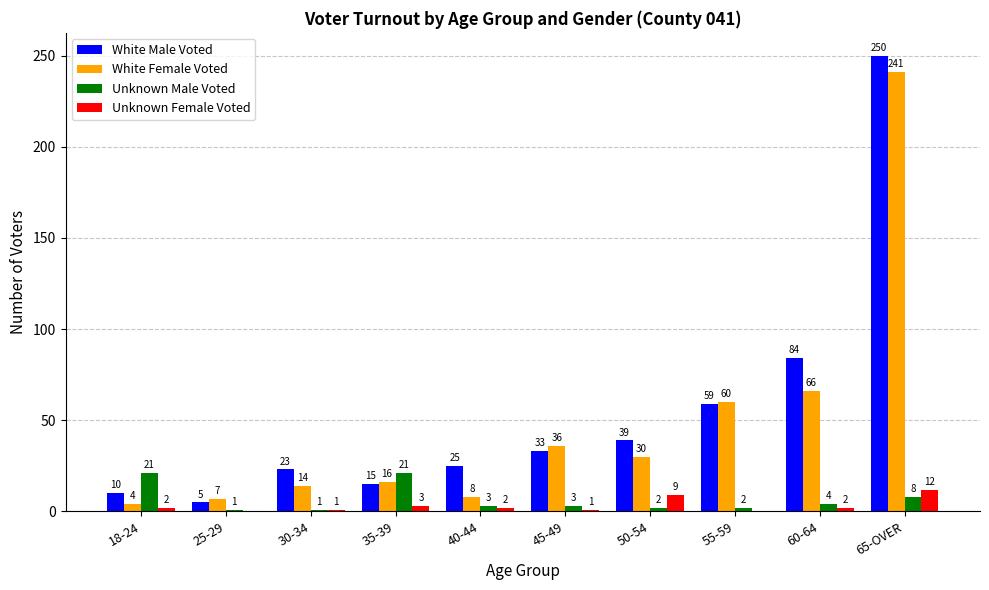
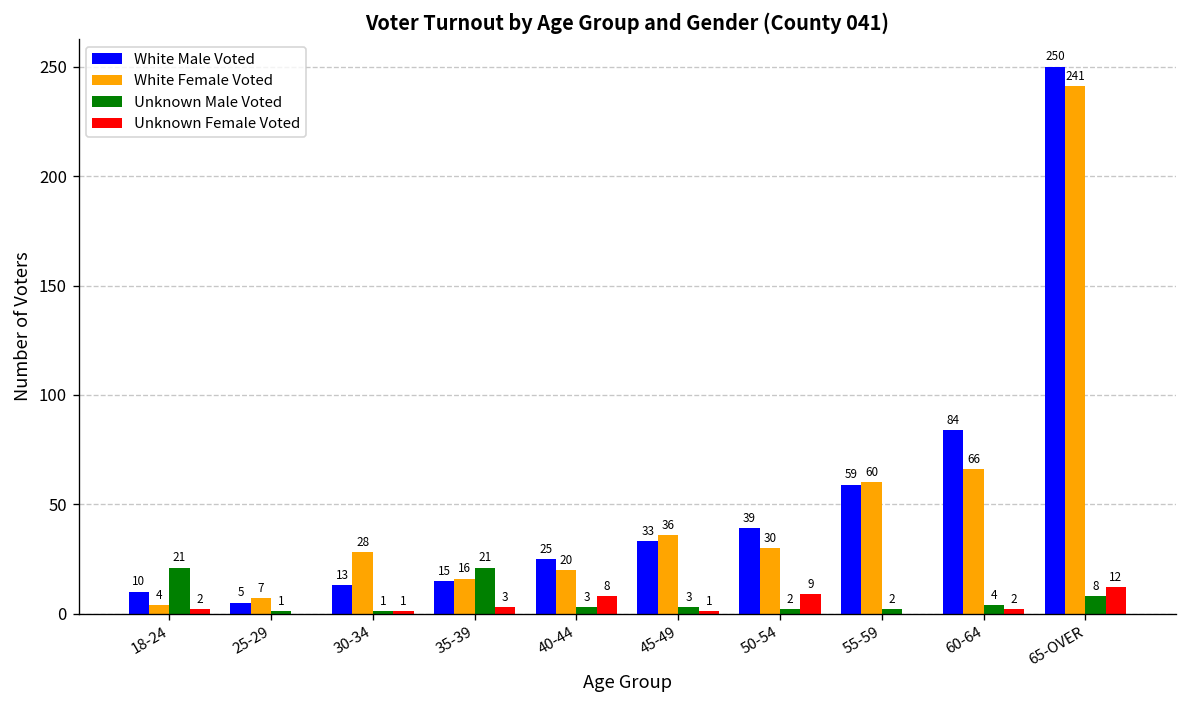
  {
    "White Male Voted": {
      "18-24": 10,
      "25-29": 5,
-     "30-34": 23,
+     "30-34": 13,
      "35-39": 15,
      "40-44": 25,
      "45-49": 33,
      "50-54": 39,
      "55-59": 59,
      "60-64": 84,
      "65-OVER": 250
    },
    "White Female Voted": {
      "18-24": 4,
      "25-29": 7,
-     "30-34": 14,
+     "30-34": 28,
      "35-39": 16,
-     "40-44": 8,
+     "40-44": 20,
      "45-49": 36,
      "50-54": 30,
      "55-59": 60,
      "60-64": 66,
      "65-OVER": 241
    },
    "Unknown Male Voted": {
      "18-24": 21,
      "25-29": 1,
      "30-34": 1,
      "35-39": 21,
      "40-44": 3,
      "45-49": 3,
      "50-54": 2,
      "55-59": 2,
      "60-64": 4,
      "65-OVER": 8
    },
    "Unknown Female Voted": {
      "18-24": 2,
      "30-34": 1,
      "35-39": 3,
-     "40-44": 2,
+     "40-44": 8,
      "45-49": 1,
      "50-54": 9,
      "60-64": 2,
      "65-OVER": 12
    }
  }
